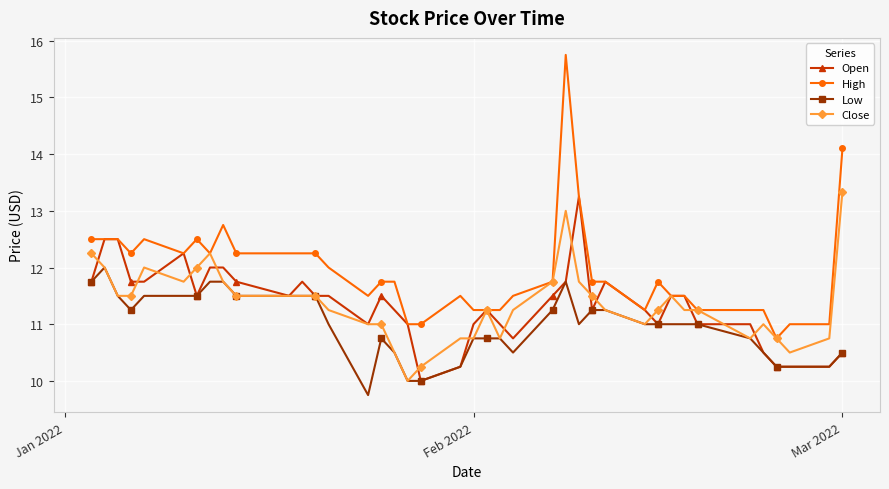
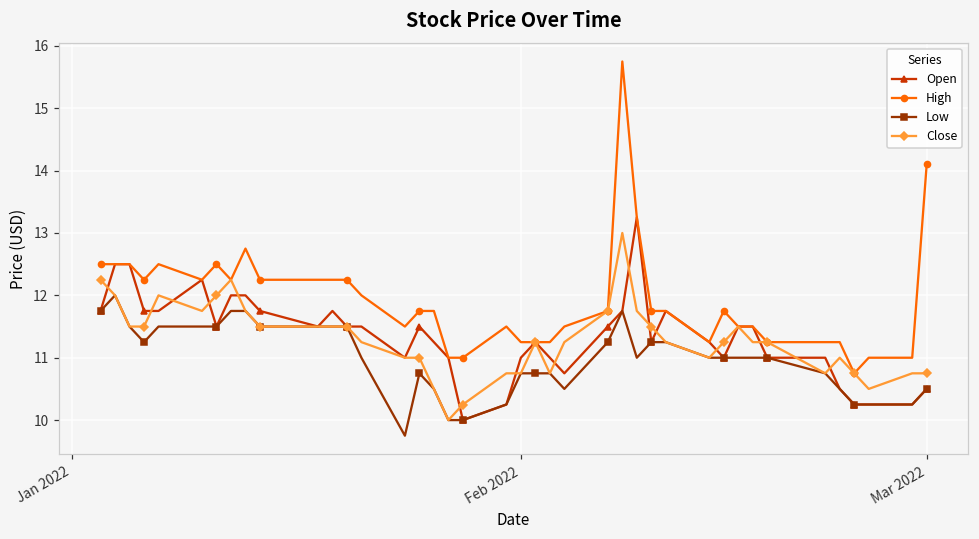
  {
    "High": {
      "Feb 2022": 11.3,
      "Mar 2022": 14.1
    },
    "Close": {
-     "Mar 2022": 13.3
+     "Mar 2022": 10.8
    }
  }
